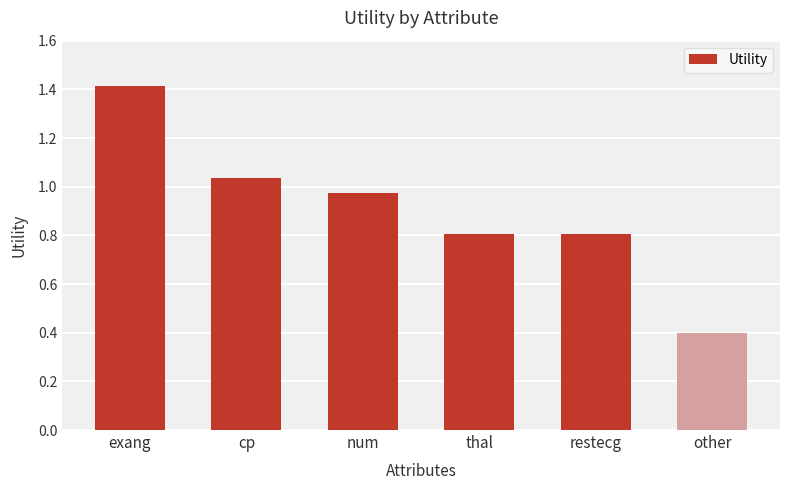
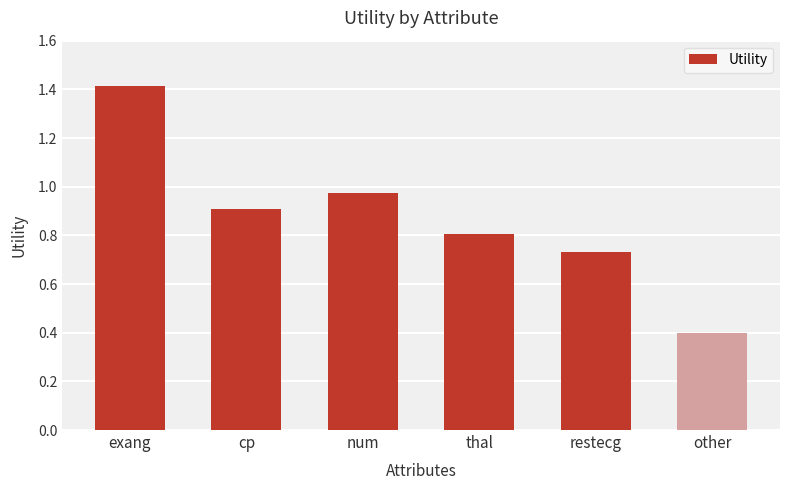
  {
    "exang": 1.41,
-   "cp": 1.03,
+   "cp": 0.91,
    "num": 0.97,
    "thal": 0.80,
-   "restecg": 0.81,
+   "restecg": 0.73,
    "other": 0.40
  }
